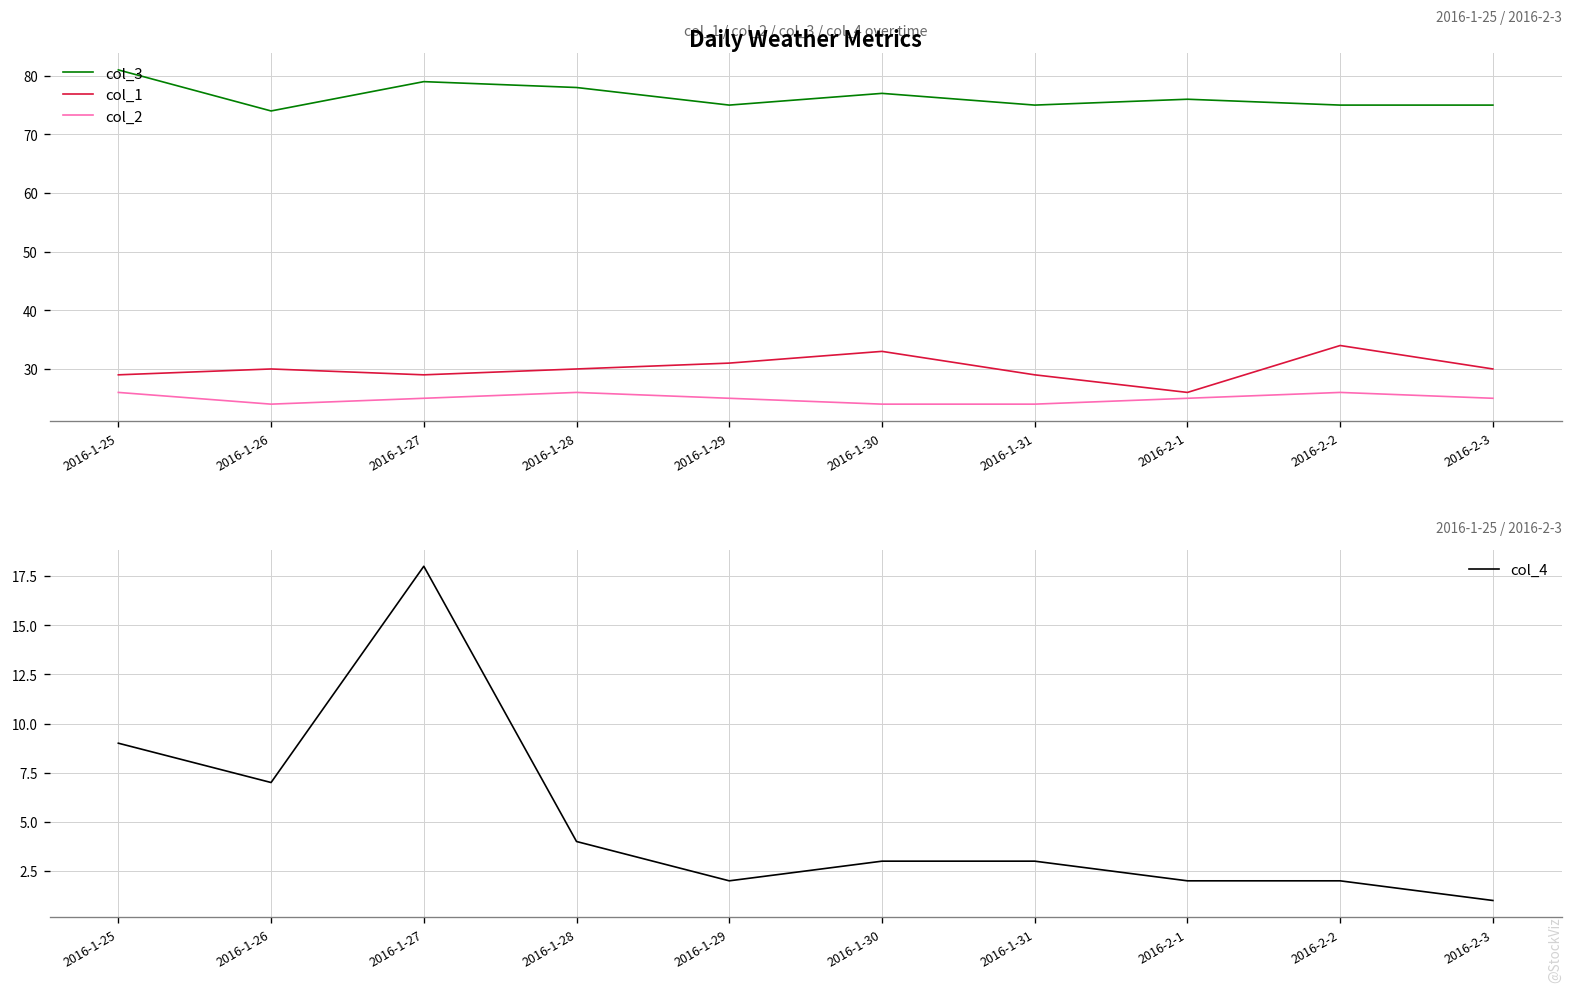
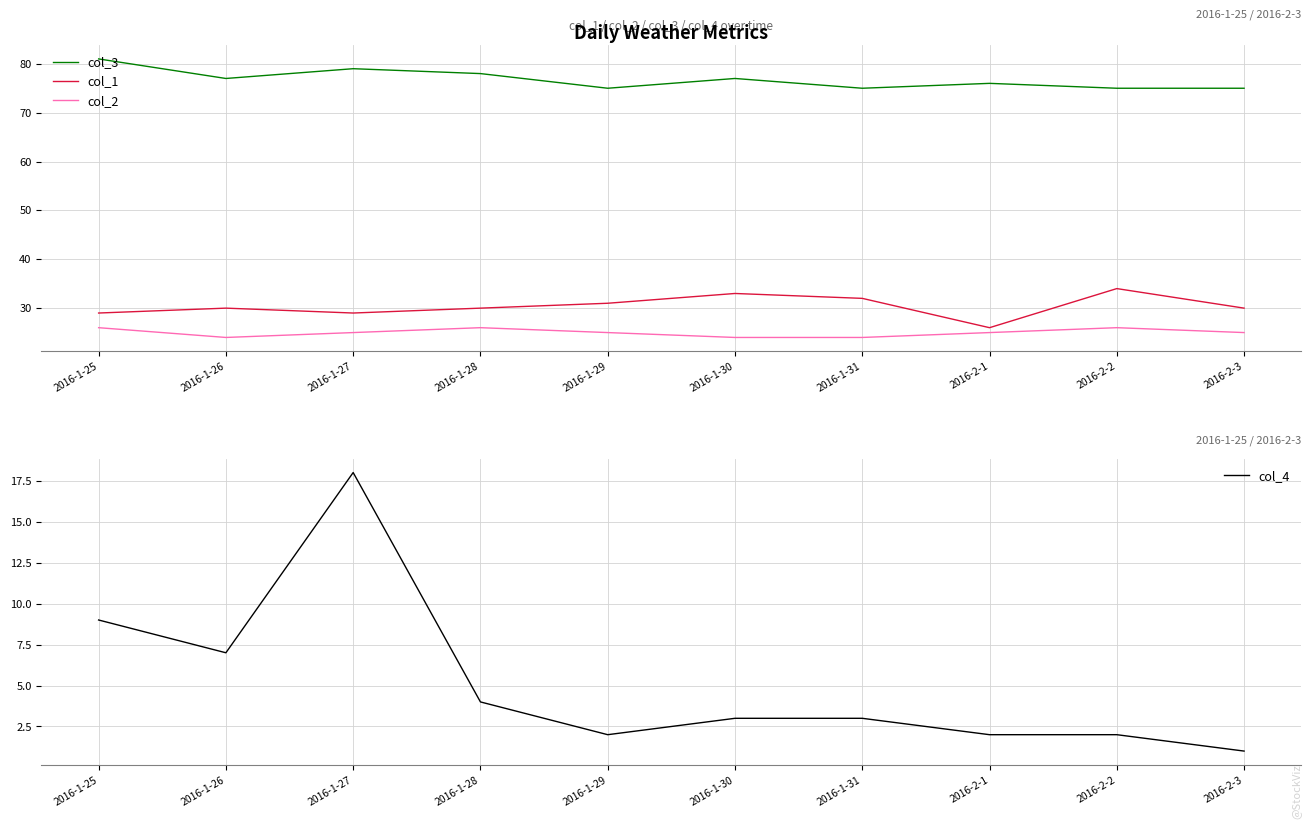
  {
    "Daily Weather Metrics": {
      "col_3": {
        "2016-1-25": 81,
-       "2016-1-26": 74,
+       "2016-1-26": 77,
        "2016-1-27": 79,
        "2016-1-28": 78,
        "2016-1-29": 75,
        "2016-1-30": 77,
        "2016-1-31": 75,
        "2016-2-1": 76,
        "2016-2-2": 75,
        "2016-2-3": 75
      },
      "col_1": {
        "2016-1-25": 29,
        "2016-1-26": 30,
        "2016-1-27": 29,
        "2016-1-28": 30,
        "2016-1-29": 31,
        "2016-1-30": 33,
-       "2016-1-31": 29,
+       "2016-1-31": 32,
        "2016-2-1": 26,
        "2016-2-2": 34,
        "2016-2-3": 30
      },
      "col_2": {
        "2016-1-25": 26,
        "2016-1-26": 24,
        "2016-1-27": 25,
        "2016-1-28": 26,
        "2016-1-29": 25,
        "2016-1-30": 24,
        "2016-1-31": 24,
        "2016-2-1": 25,
        "2016-2-2": 26,
        "2016-2-3": 25
      }
    }
  }
